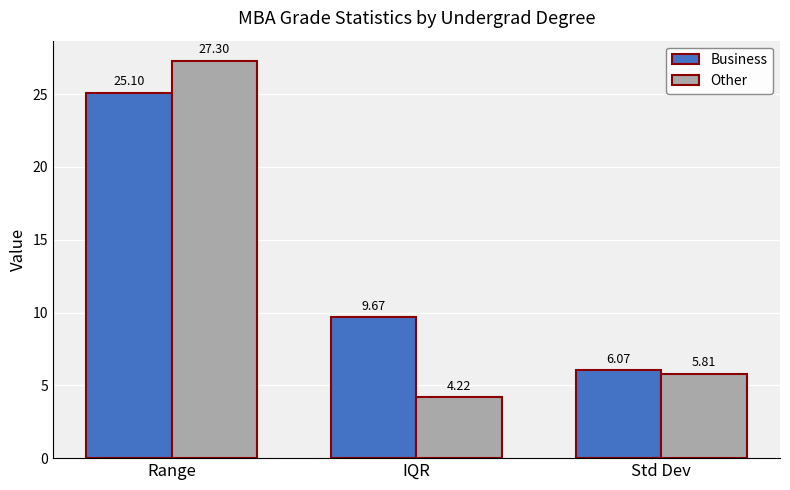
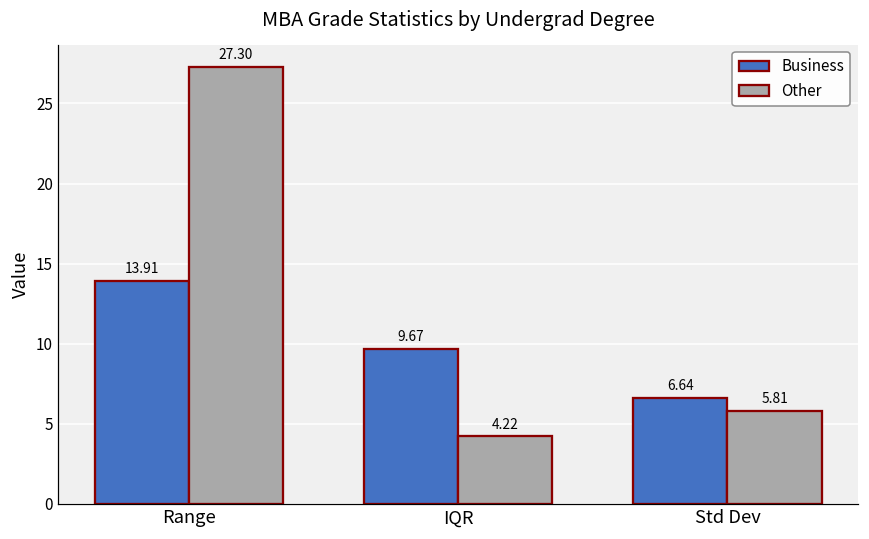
  {
    "Business": {
-     "Range": 25.10,
+     "Range": 13.91,
      "IQR": 9.67,
-     "Std Dev": 6.07
+     "Std Dev": 6.64
    },
    "Other": {
      "Range": 27.30,
      "IQR": 4.22,
      "Std Dev": 5.81
    }
  }
